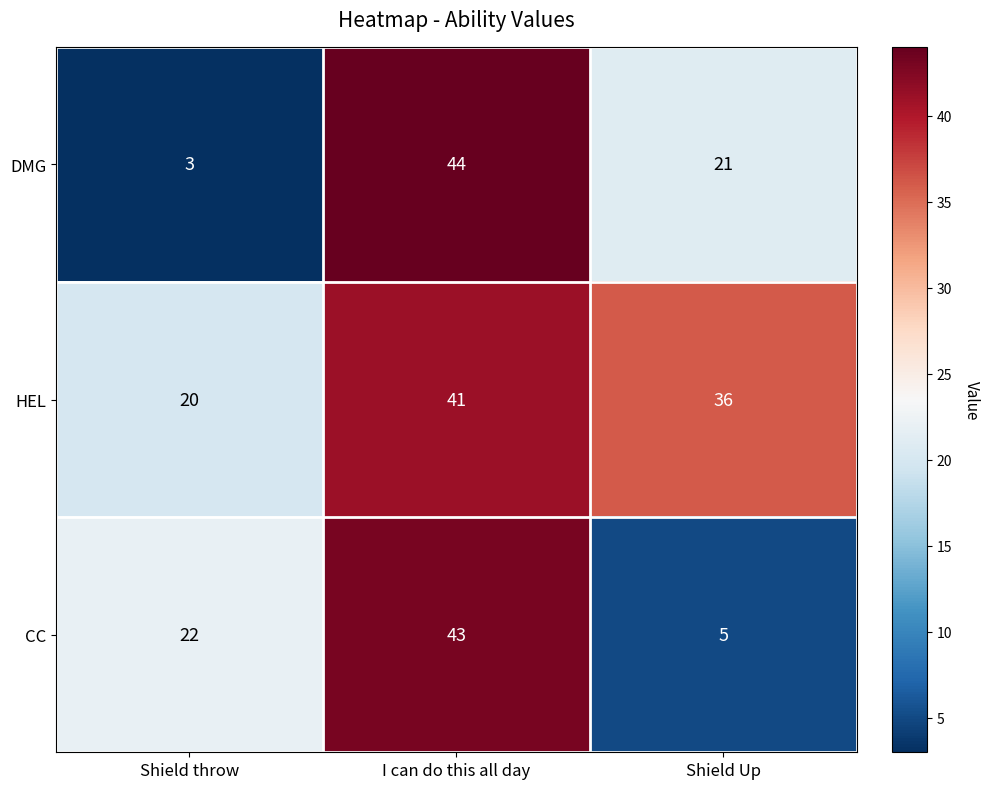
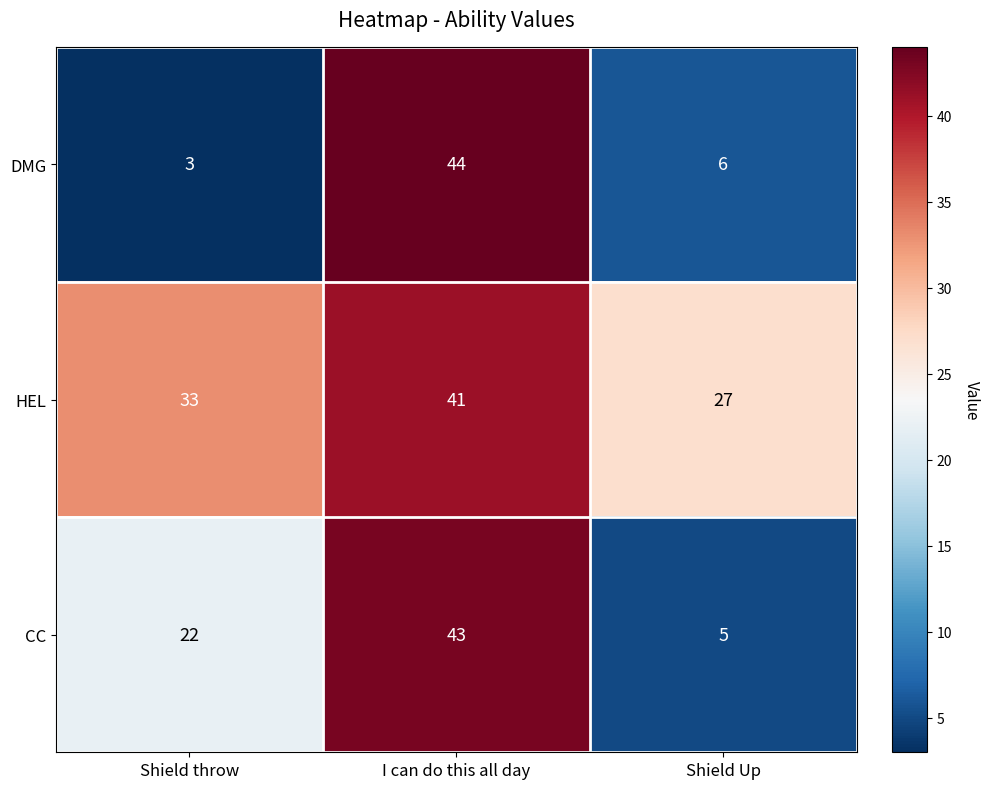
  {
    "DMG": {
      "Shield throw": 3,
      "I can do this all day": 44,
-     "Shield Up": 21
+     "Shield Up": 6
    },
    "HEL": {
-     "Shield throw": 20,
+     "Shield throw": 33,
      "I can do this all day": 41,
-     "Shield Up": 36
+     "Shield Up": 27
    },
    "CC": {
      "Shield throw": 22,
      "I can do this all day": 43,
      "Shield Up": 5
    }
  }
